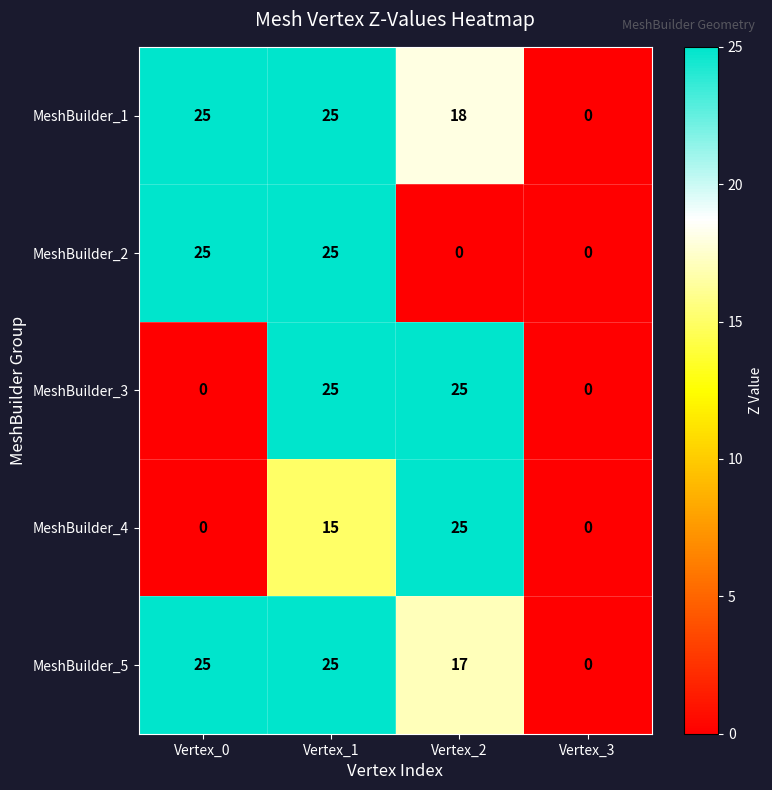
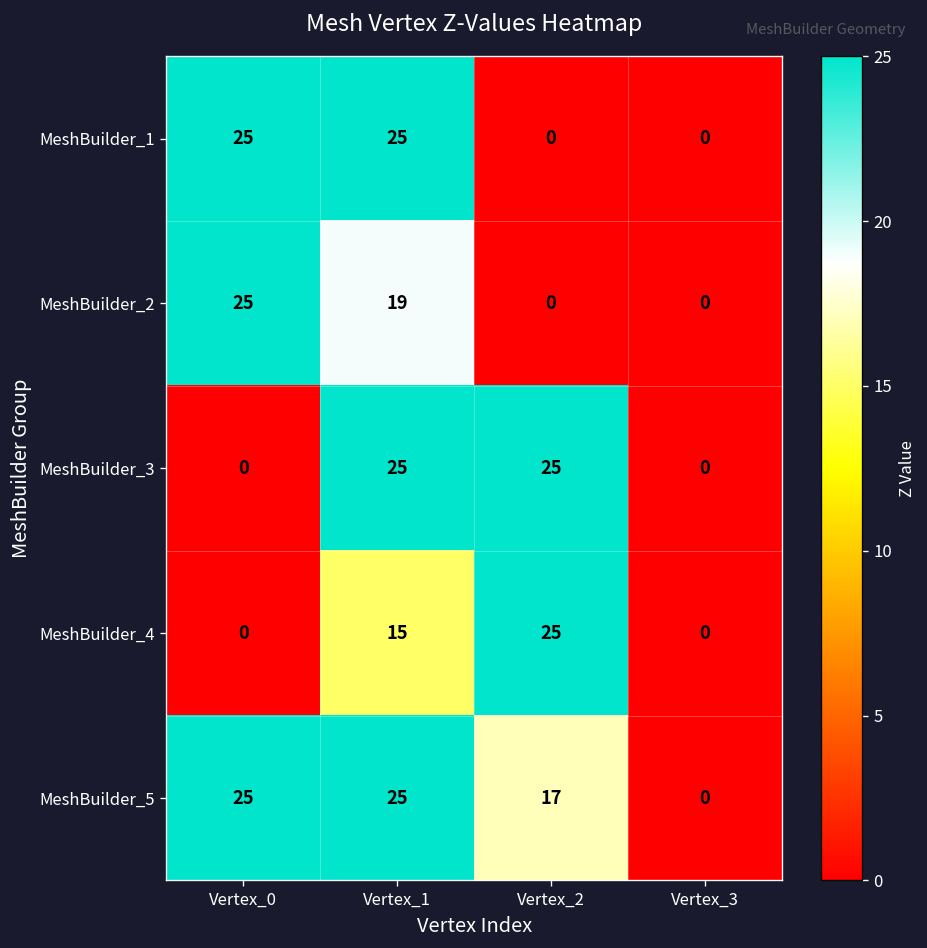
  {
    "MeshBuilder_1": {
      "Vertex_0": 25,
      "Vertex_1": 25,
-     "Vertex_2": 18,
+     "Vertex_2": 0,
      "Vertex_3": 0
    },
    "MeshBuilder_2": {
      "Vertex_0": 25,
-     "Vertex_1": 25,
+     "Vertex_1": 19,
      "Vertex_2": 0,
      "Vertex_3": 0
    },
    "MeshBuilder_3": {
      "Vertex_0": 0,
      "Vertex_1": 25,
      "Vertex_2": 25,
      "Vertex_3": 0
    },
    "MeshBuilder_4": {
      "Vertex_0": 0,
      "Vertex_1": 15,
      "Vertex_2": 25,
      "Vertex_3": 0
    },
    "MeshBuilder_5": {
      "Vertex_0": 25,
      "Vertex_1": 25,
      "Vertex_2": 17,
      "Vertex_3": 0
    }
  }
